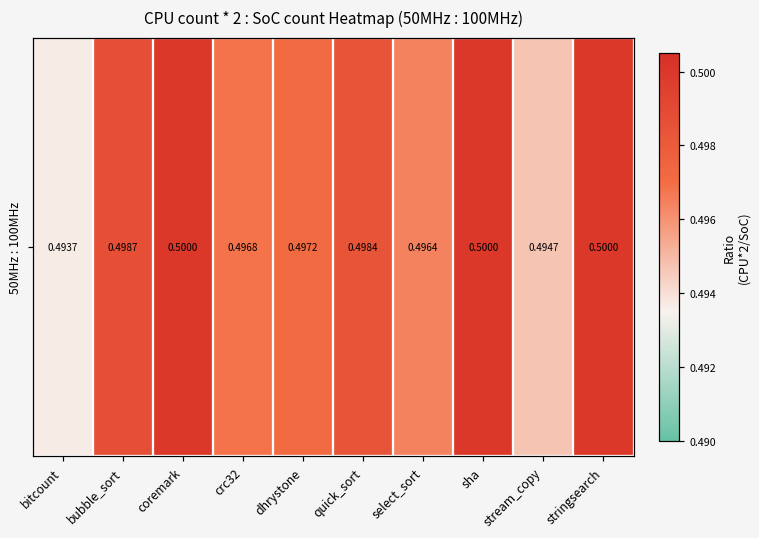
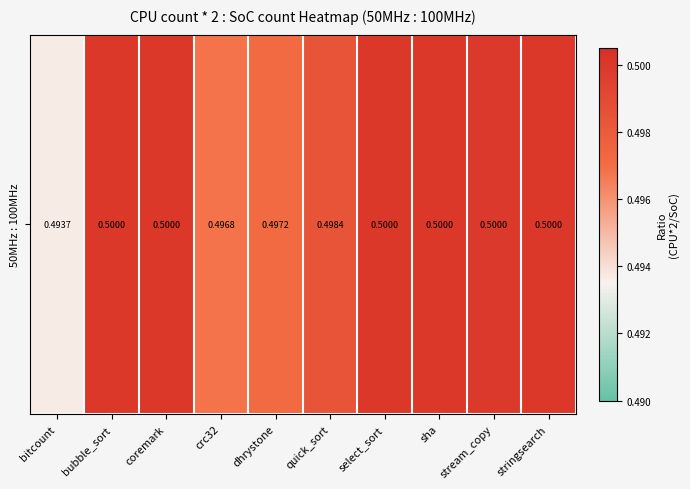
  {
    "50MHz : 100MHz": {
      "bitcount": 0.4937,
-     "bubble_sort": 0.4987,
+     "bubble_sort": 0.5000,
      "coremark": 0.5000,
      "crc32": 0.4968,
      "dhrystone": 0.4972,
      "quick_sort": 0.4984,
-     "select_sort": 0.4964,
+     "select_sort": 0.5000,
      "sha": 0.5000,
-     "stream_copy": 0.4947,
+     "stream_copy": 0.5000,
      "stringsearch": 0.5000
    }
  }
